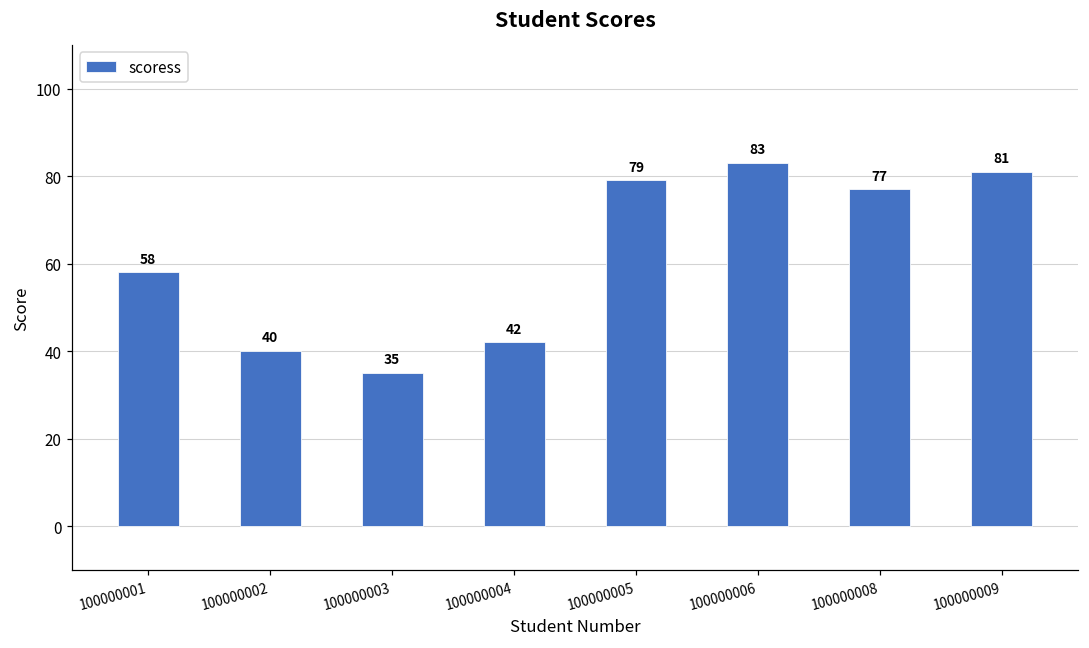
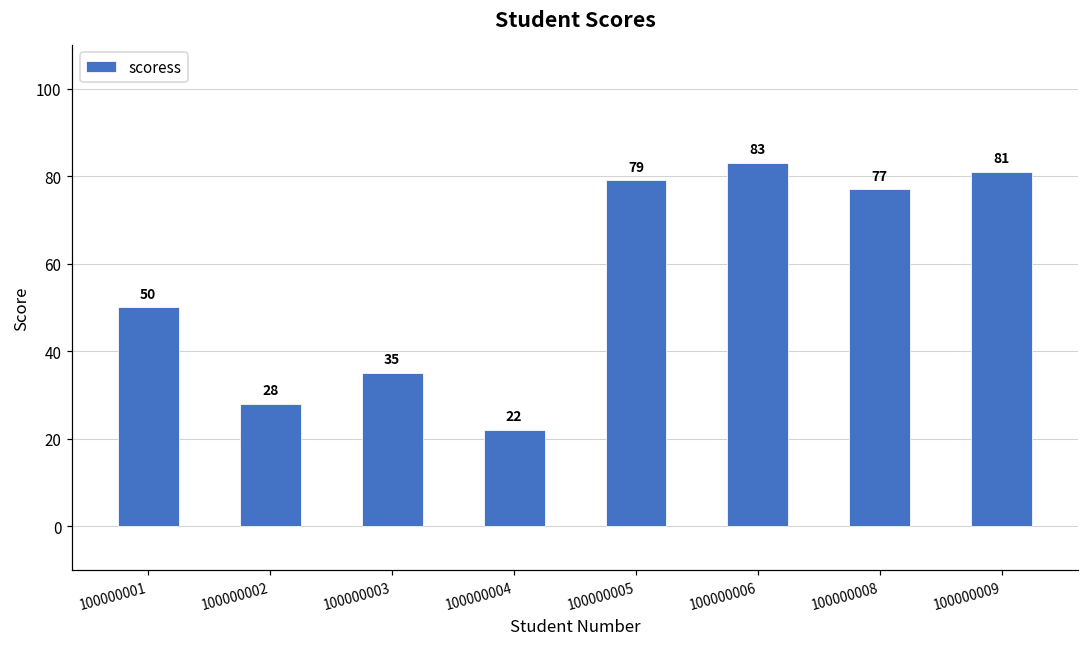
  {
-   "100000001": 58,
-   "100000002": 40,
+   "100000001": 50,
+   "100000002": 28,
    "100000003": 35,
-   "100000004": 42,
+   "100000004": 22,
    "100000005": 79,
    "100000006": 83,
    "100000008": 77,
    "100000009": 81
  }
